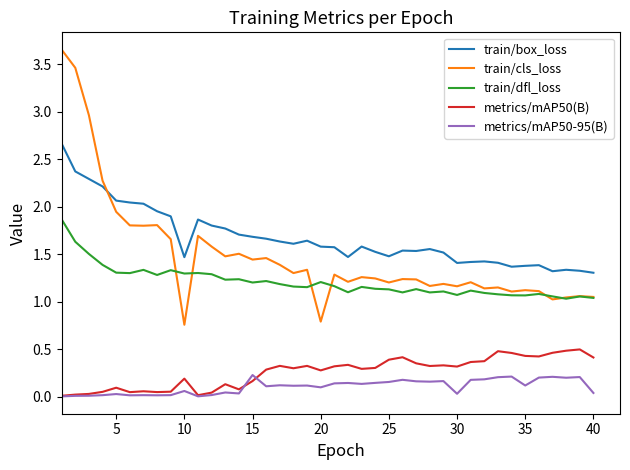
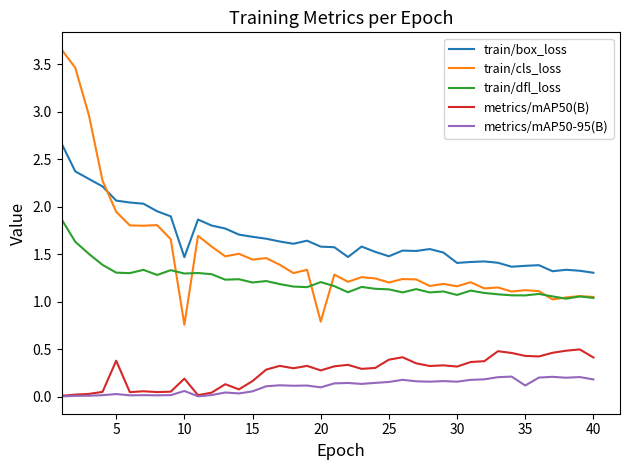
  {
    "train/box_loss": {
      "5": 2.1,
      "10": 1.5,
      "15": 1.7,
      "20": 1.6,
      "25": 1.5,
      "30": 1.4,
      "35": 1.4,
      "40": 1.3
    },
    "train/cls_loss": {
      "5": 1.9,
      "10": 0.8,
      "15": 1.4,
      "20": 0.8,
      "25": 1.2,
      "30": 1.2,
      "35": 1.1
    },
    "train/dfl_loss": {
      "5": 1.3,
      "10": 1.3,
      "15": 1.2,
      "20": 1.2,
      "25": 1.1,
      "30": 1.1,
      "35": 1.1
    },
    "metrics/mAP50(B)": {
-     "5": 0.1,
+     "5": 0.4,
      "10": 0.2,
      "15": 0.2,
      "20": 0.3,
      "25": 0.4,
      "30": 0.3,
      "35": 0.4,
      "40": 0.4
    },
    "metrics/mAP50-95(B)": {
      "5": 0.0,
      "10": 0.1,
-     "15": 0.2,
+     "15": 0.1,
      "20": 0.1,
      "25": 0.2,
-     "30": 0.0,
+     "30": 0.2,
      "35": 0.1,
-     "40": 0.0
+     "40": 0.2
    }
  }
